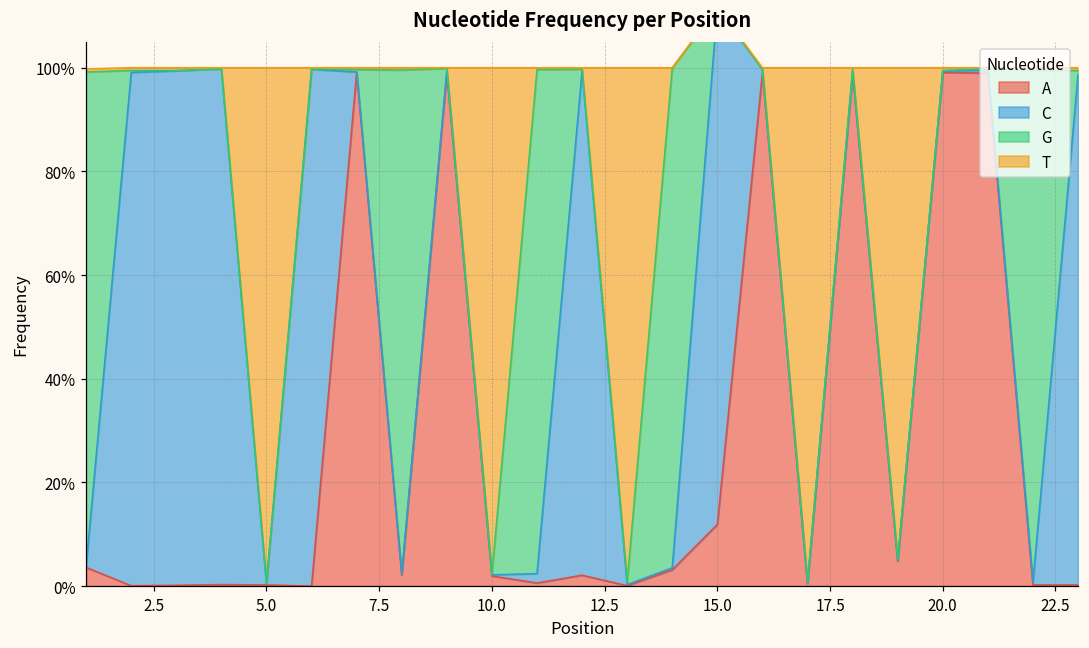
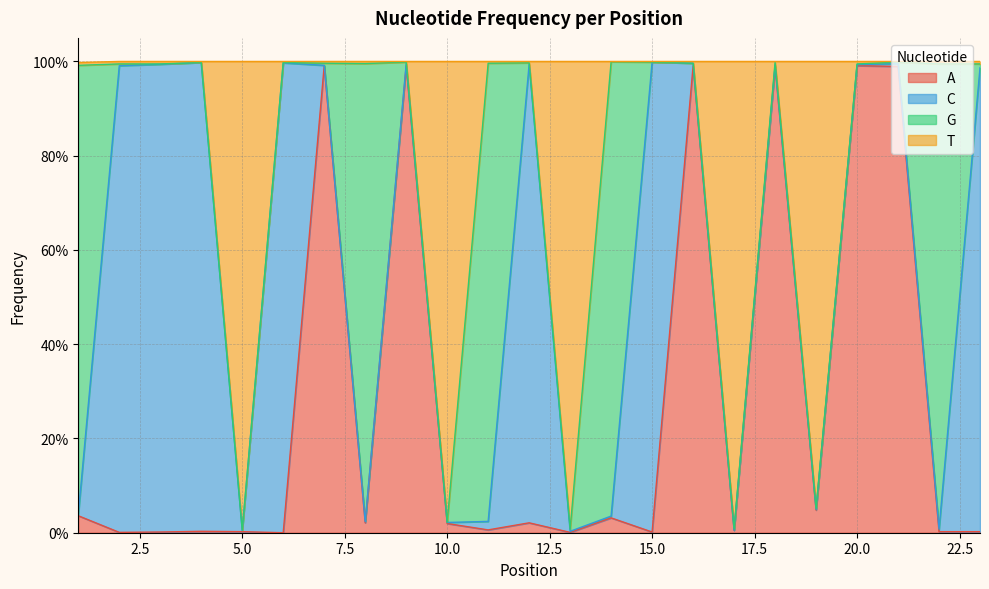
  {
    "A": {
-     "15.0": "12%"
+     "15.0": "0%"
    },
    "T": {
      "5.0": "99%",
      "10.0": "98%"
    }
  }
